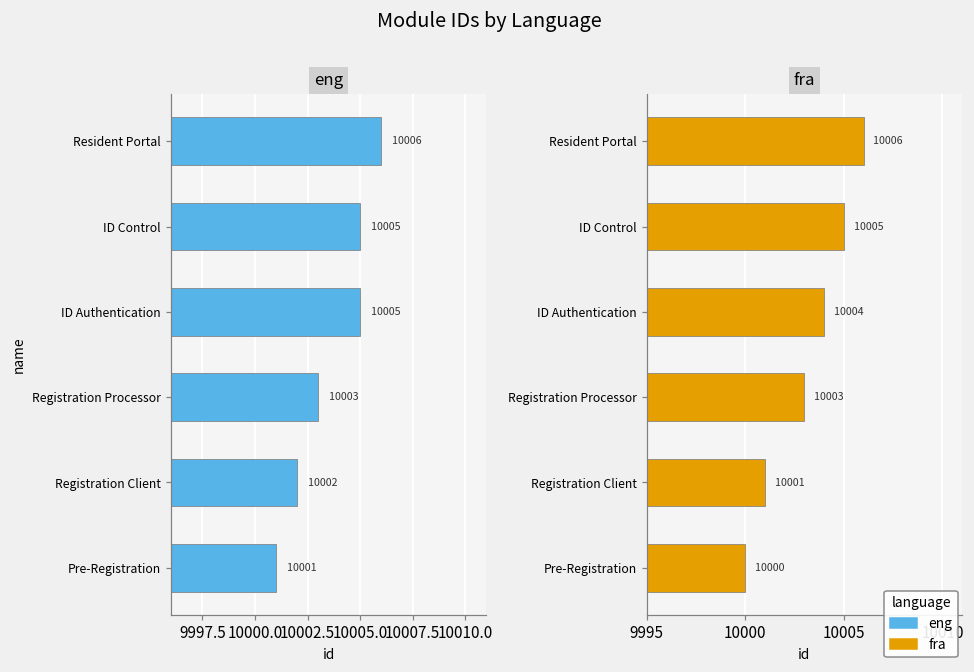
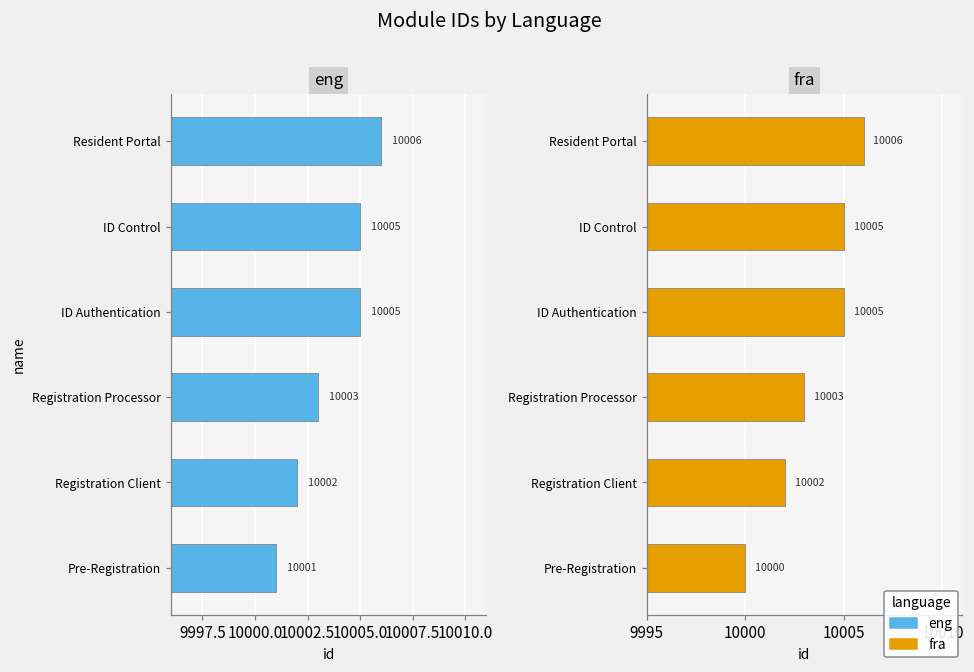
  {
    "eng": {
      "Resident Portal": 10006,
      "ID Control": 10005,
      "ID Authentication": 10005,
      "Registration Processor": 10003,
      "Registration Client": 10002,
      "Pre-Registration": 10001
    },
    "fra": {
      "Resident Portal": 10006,
      "ID Control": 10005,
-     "ID Authentication": 10004,
+     "ID Authentication": 10005,
      "Registration Processor": 10003,
-     "Registration Client": 10001,
+     "Registration Client": 10002,
      "Pre-Registration": 10000
    }
  }
